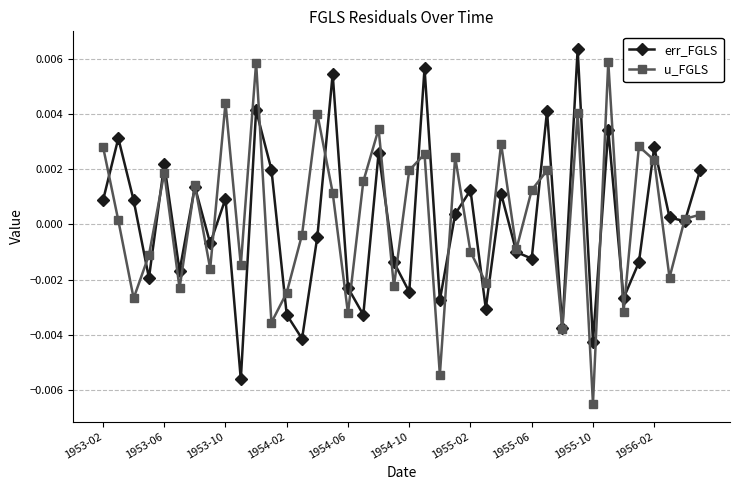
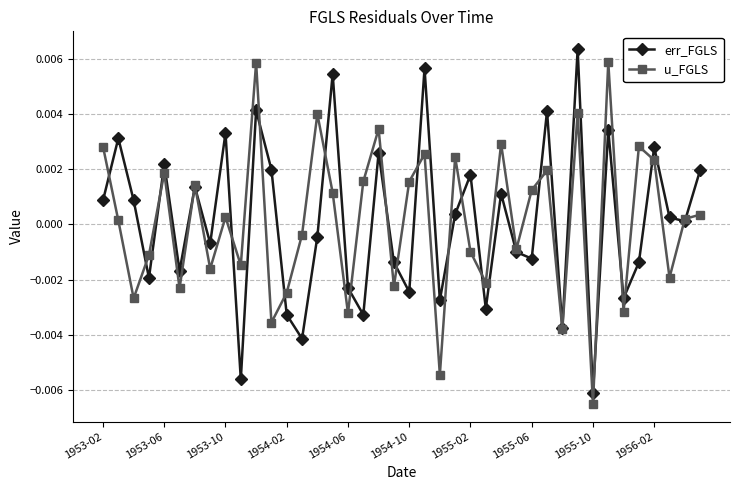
  {
    "err_FGLS": {
      "1953-02": 0.0009,
      "1953-06": 0.0022,
-     "1953-10": 0.0009,
+     "1953-10": 0.0033,
      "1954-02": -0.0033,
      "1954-06": -0.0023,
      "1954-10": -0.0024,
-     "1955-02": 0.0012,
+     "1955-02": 0.0018,
      "1955-06": -0.0012,
-     "1955-10": -0.0042,
+     "1955-10": -0.0061,
      "1956-02": 0.0028
    },
    "u_FGLS": {
      "1953-02": 0.0028,
      "1953-06": 0.0019,
-     "1953-10": 0.0044,
+     "1953-10": 0.0003,
      "1954-02": -0.0025,
      "1954-06": -0.0032,
-     "1954-10": 0.0020,
+     "1954-10": 0.0016,
      "1955-02": -0.0010,
      "1955-06": 0.0012,
      "1955-10": -0.0065,
      "1956-02": 0.0023
    }
  }
